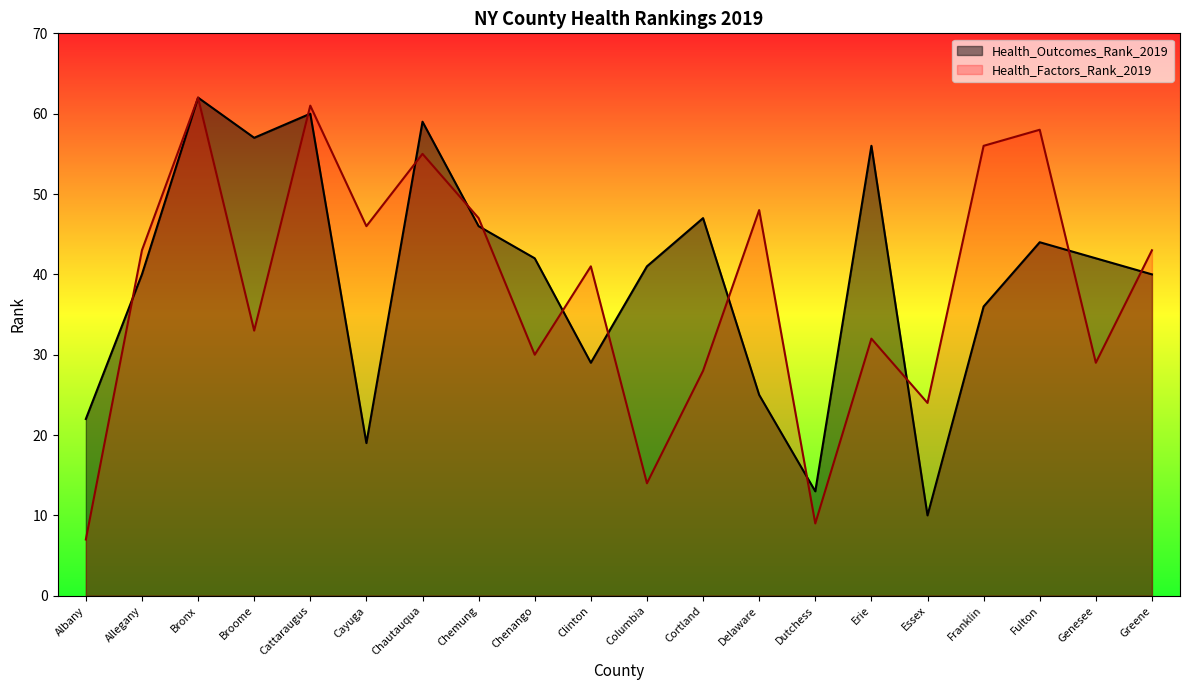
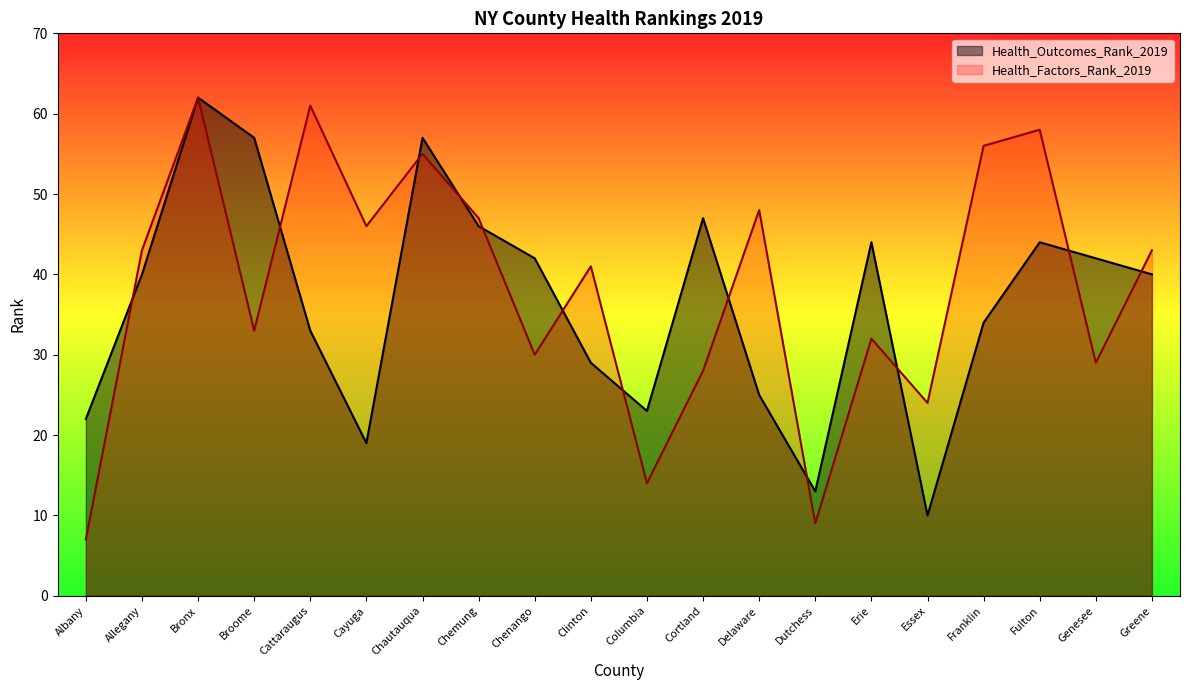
  {
    "Health_Outcomes_Rank_2019": {
      "Albany": 22,
      "Allegany": 40,
      "Broome": 57,
-     "Cattaraugus": 60,
+     "Cattaraugus": 33,
      "Cayuga": 19,
-     "Chautauqua": 59,
+     "Chautauqua": 57,
      "Chemung": 46,
      "Chenango": 42,
      "Clinton": 29,
-     "Columbia": 41,
+     "Columbia": 23,
      "Cortland": 47,
      "Delaware": 25,
      "Dutchess": 13,
-     "Erie": 56,
+     "Erie": 44,
      "Essex": 10,
-     "Franklin": 36,
+     "Franklin": 34,
      "Fulton": 44,
      "Genesee": 42,
      "Greene": 40
    },
    "Health_Factors_Rank_2019": {
      "Albany": 7,
      "Allegany": 43,
      "Broome": 33,
      "Cattaraugus": 61,
      "Cayuga": 46,
      "Chautauqua": 55,
      "Chemung": 47,
      "Chenango": 30,
      "Clinton": 41,
      "Columbia": 14,
      "Cortland": 28,
      "Delaware": 48,
      "Dutchess": 9,
      "Erie": 32,
      "Essex": 24,
      "Franklin": 56,
      "Fulton": 58,
      "Genesee": 29,
      "Greene": 43
    }
  }
